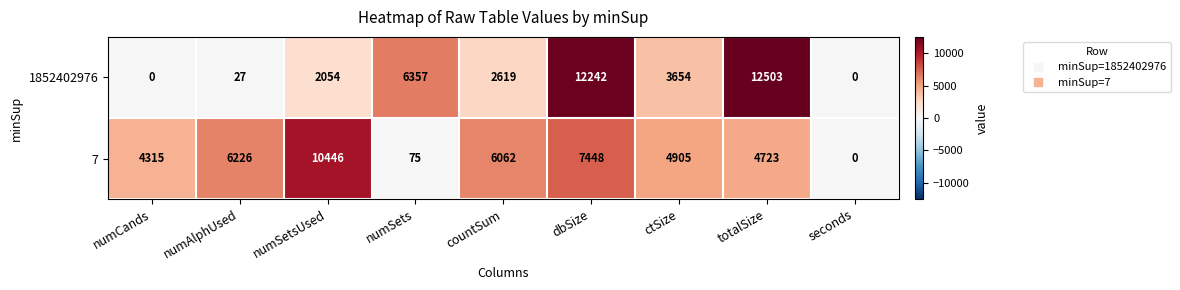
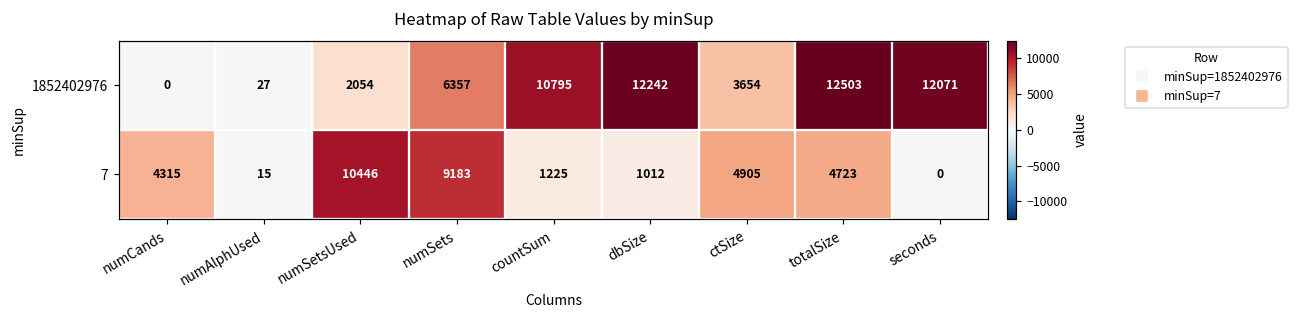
  {
    "1852402976": {
      "numCands": 0,
      "numAlphUsed": 27,
      "numSetsUsed": 2054,
      "numSets": 6357,
-     "countSum": 2619,
+     "countSum": 10795,
      "dbSize": 12242,
      "ctSize": 3654,
      "totalSize": 12503,
-     "seconds": 0
+     "seconds": 12071
    },
    "7": {
      "numCands": 4315,
-     "numAlphUsed": 6226,
+     "numAlphUsed": 15,
      "numSetsUsed": 10446,
-     "numSets": 75,
-     "countSum": 6062,
-     "dbSize": 7448,
+     "numSets": 9183,
+     "countSum": 1225,
+     "dbSize": 1012,
      "ctSize": 4905,
      "totalSize": 4723,
      "seconds": 0
    }
  }
